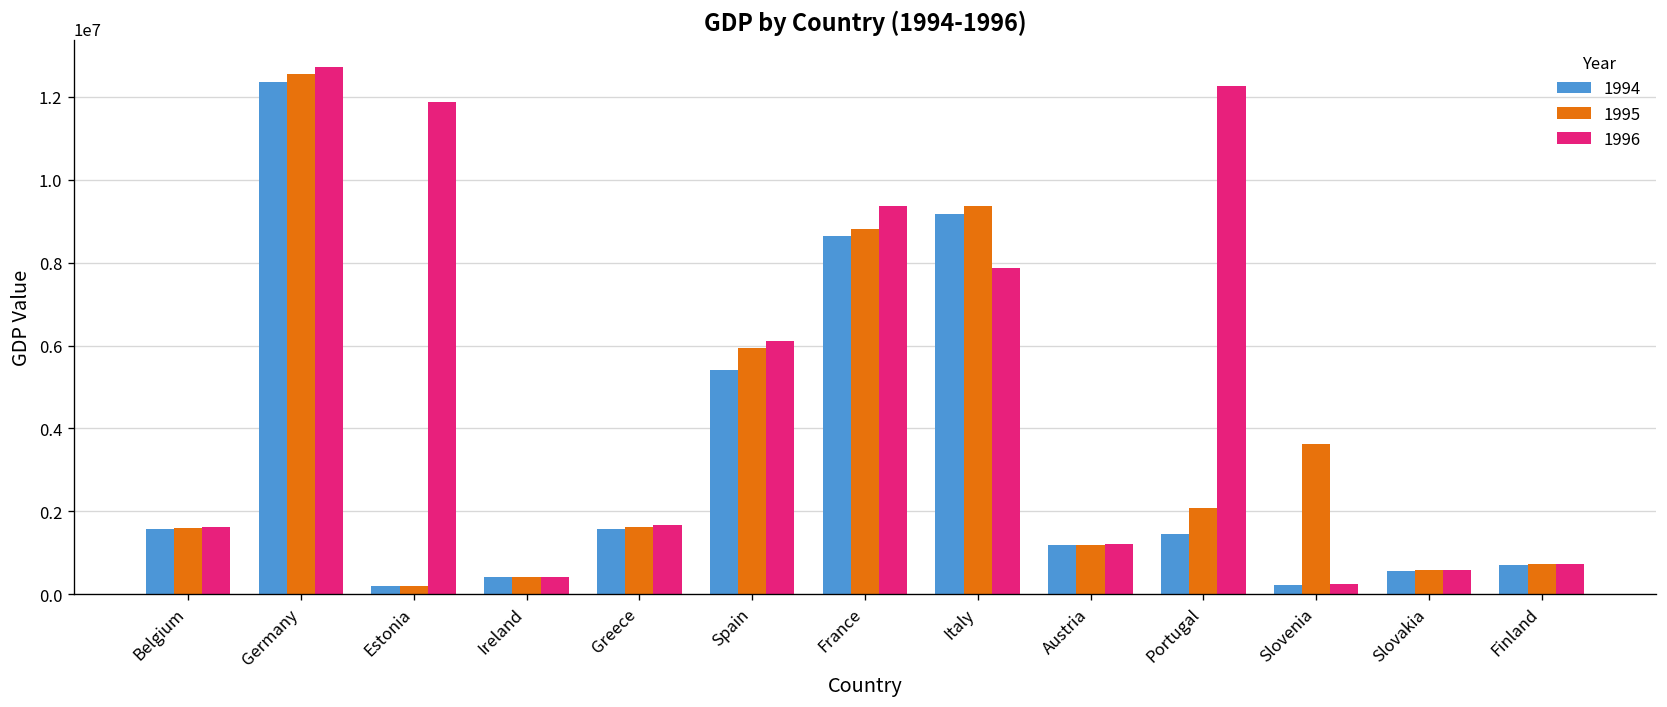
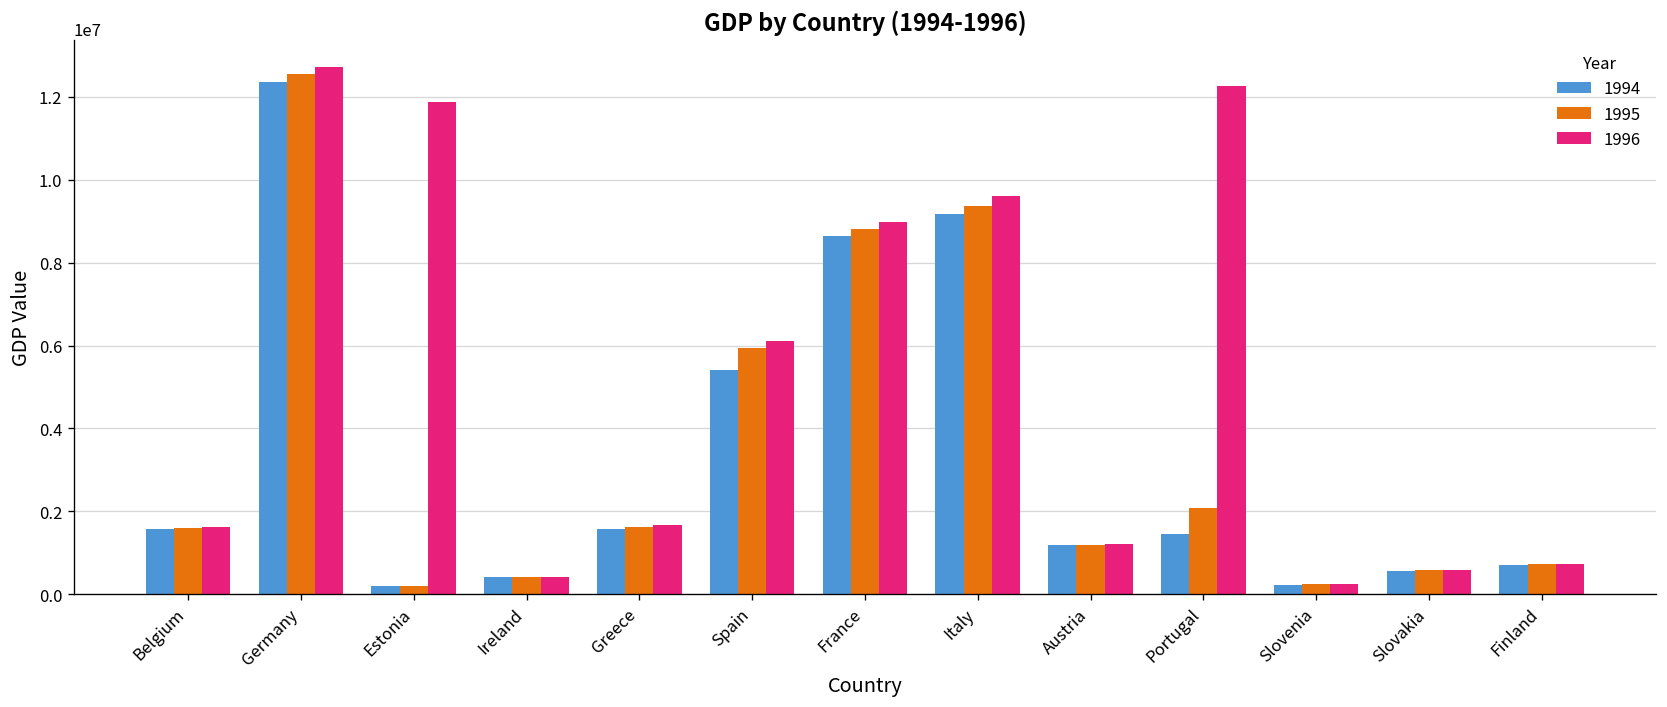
  {
    "1994": {
      "Belgium": 1600000,
      "Germany": 12400000,
      "Estonia": 200000,
      "Ireland": 400000,
      "Greece": 1600000,
      "Spain": 5400000,
      "France": 8600000,
      "Italy": 9200000,
      "Austria": 1200000,
      "Portugal": 1400000,
      "Slovenia": 200000,
      "Slovakia": 600000,
      "Finland": 700000
    },
    "1995": {
      "Belgium": 1600000,
      "Germany": 12500000,
      "Estonia": 200000,
      "Ireland": 400000,
      "Greece": 1600000,
      "Spain": 5900000,
      "France": 8800000,
      "Italy": 9400000,
      "Austria": 1200000,
      "Portugal": 2100000,
-     "Slovenia": 3600000,
+     "Slovenia": 200000,
      "Slovakia": 600000,
      "Finland": 700000
    },
    "1996": {
      "Belgium": 1600000,
      "Germany": 12700000,
      "Estonia": 11900000,
      "Ireland": 400000,
      "Greece": 1700000,
      "Spain": 6100000,
-     "France": 9400000,
-     "Italy": 7900000,
+     "France": 9000000,
+     "Italy": 9600000,
      "Austria": 1200000,
      "Portugal": 12300000,
      "Slovenia": 200000,
      "Slovakia": 600000,
      "Finland": 700000
    }
  }
